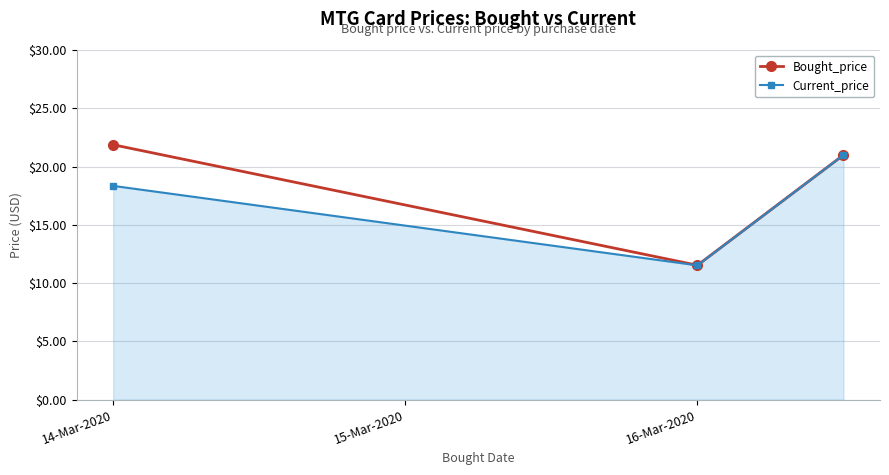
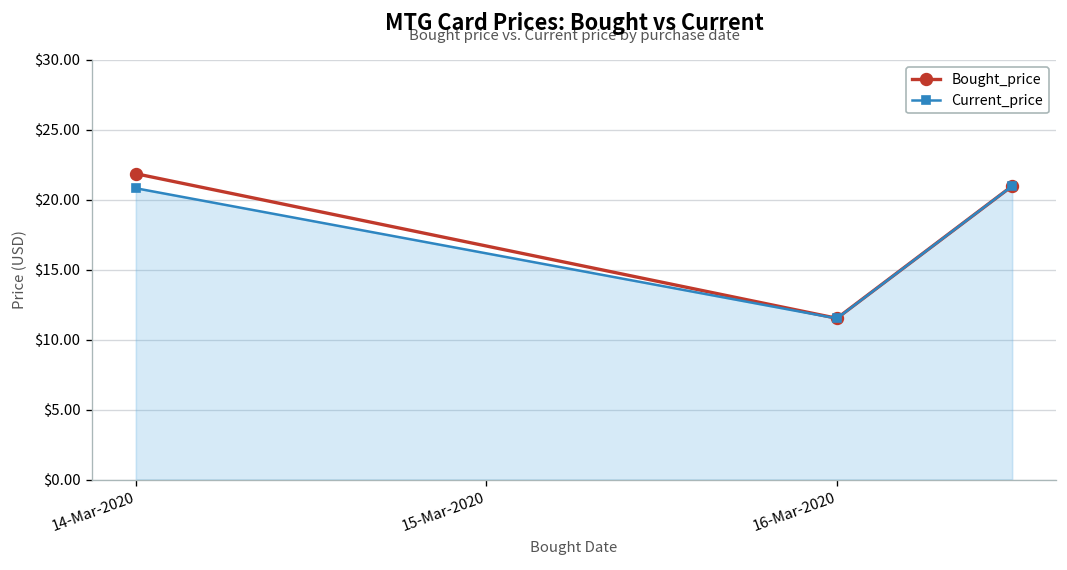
  {
    "Bought_price": {
      "14-Mar-2020": "$21.9"
    },
    "Current_price": {
-     "14-Mar-2020": "$18.3"
+     "14-Mar-2020": "$20.8"
    }
  }
